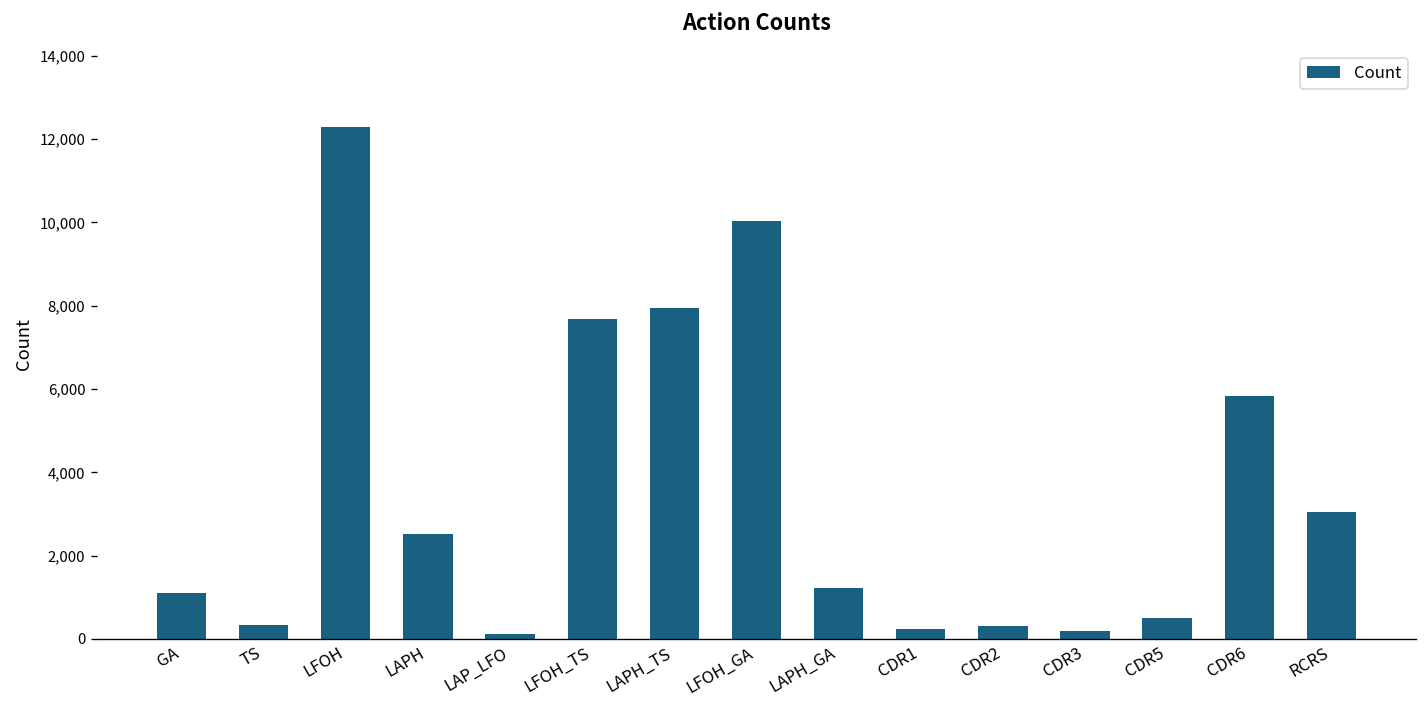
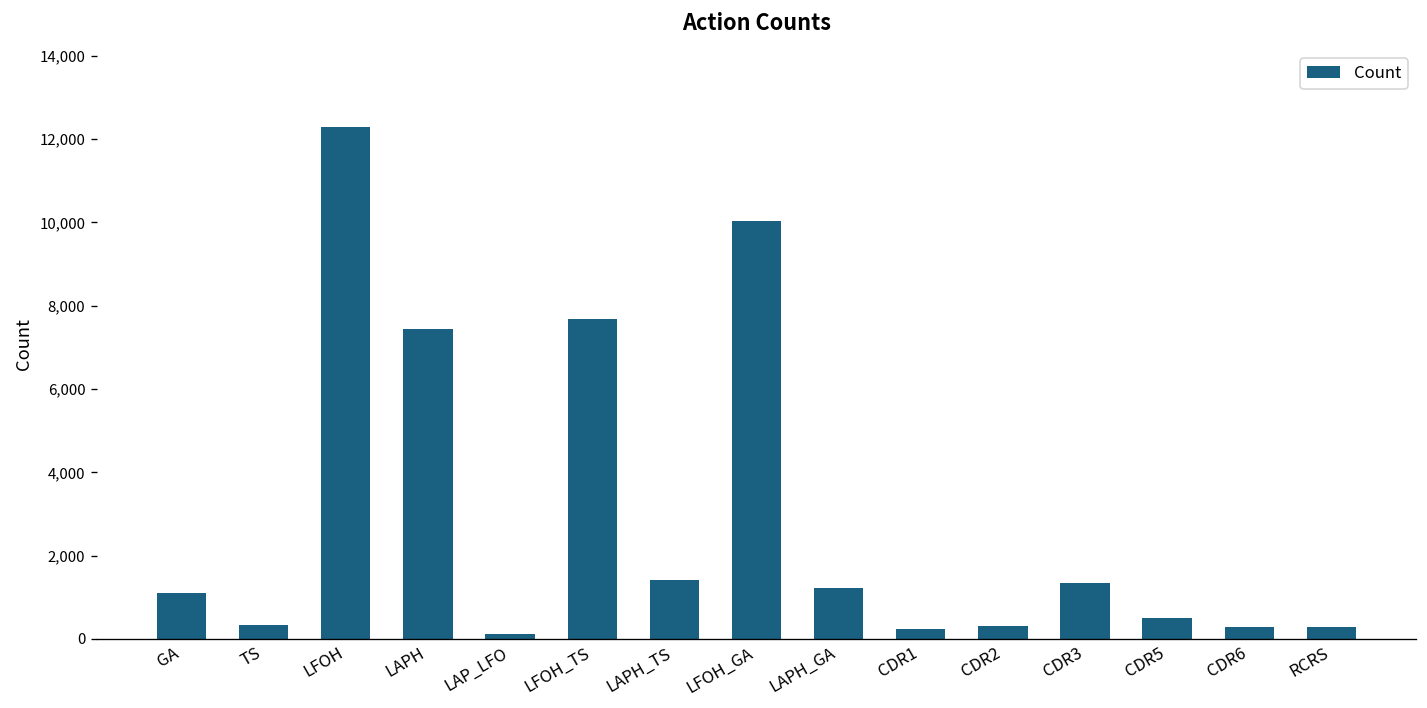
  {
    "GA": "1,100",
    "TS": "300",
    "LFOH": "12,300",
-   "LAPH": "2,500",
+   "LAPH": "7,400",
    "LAP_LFO": "100",
    "LFOH_TS": "7,700",
-   "LAPH_TS": "7,900",
+   "LAPH_TS": "1,400",
    "LFOH_GA": "10,000",
    "LAPH_GA": "1,200",
    "CDR1": "200",
    "CDR2": "300",
-   "CDR3": "200",
+   "CDR3": "1,300",
    "CDR5": "500",
-   "CDR6": "5,800",
-   "RCRS": "3,000"
+   "CDR6": "300",
+   "RCRS": "300"
  }
